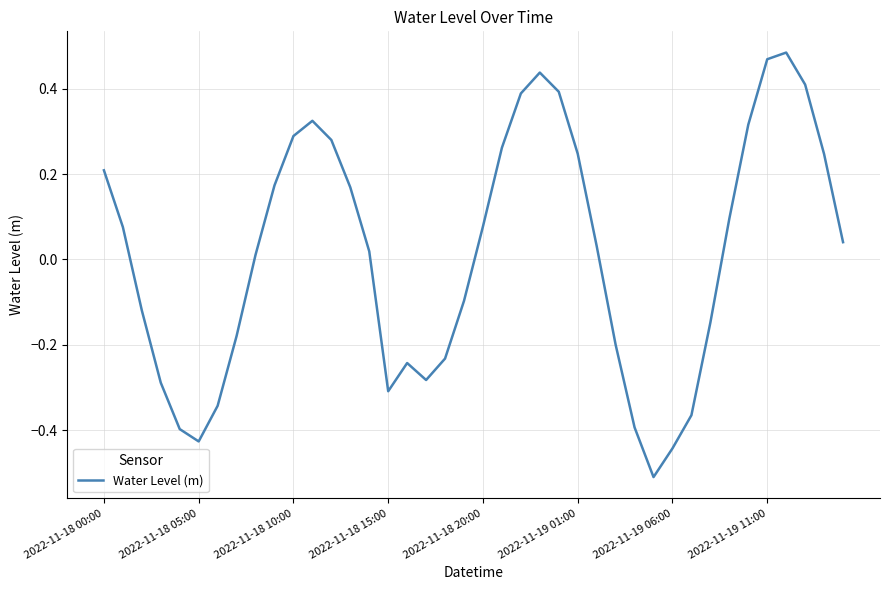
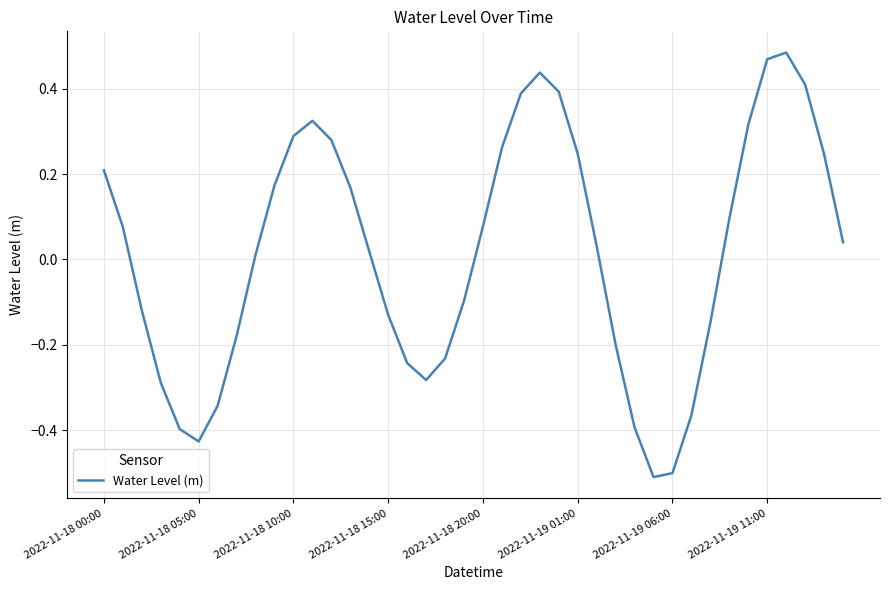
  {
    "2022-11-18 00:00": 0.21,
    "2022-11-18 05:00": -0.43,
    "2022-11-18 10:00": 0.29,
-   "2022-11-18 15:00": -0.31,
+   "2022-11-18 15:00": -0.13,
    "2022-11-18 20:00": 0.08,
    "2022-11-19 01:00": 0.25,
-   "2022-11-19 06:00": -0.44,
+   "2022-11-19 06:00": -0.50,
    "2022-11-19 11:00": 0.47
  }
